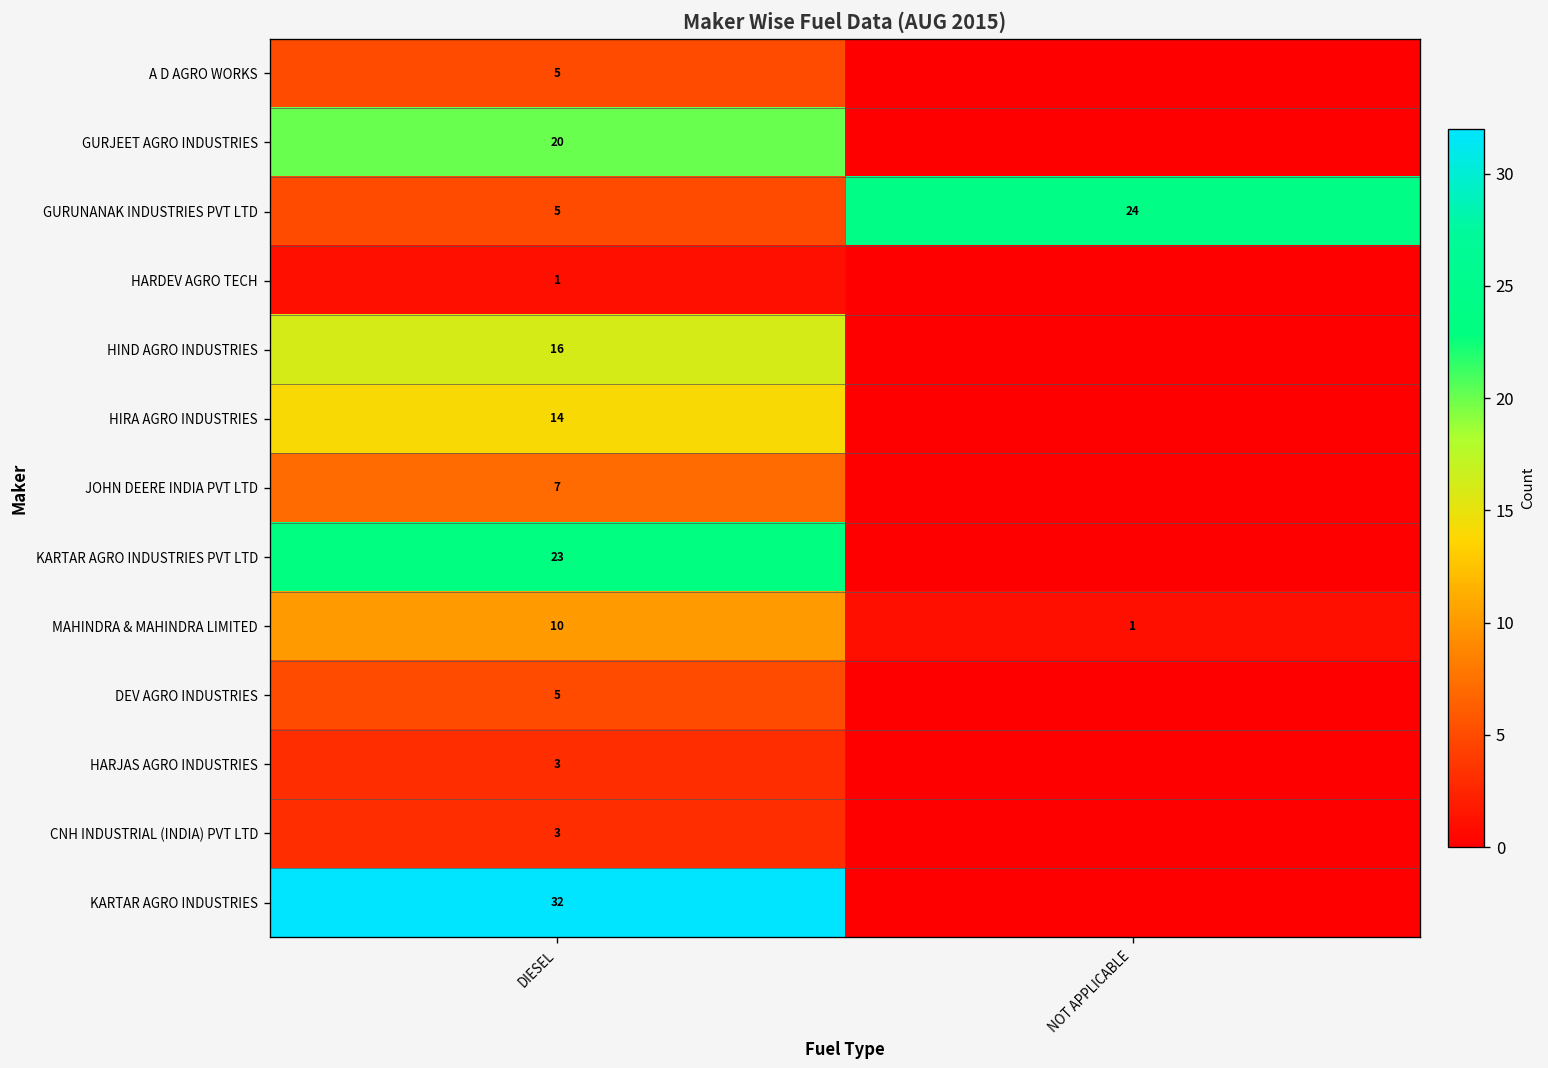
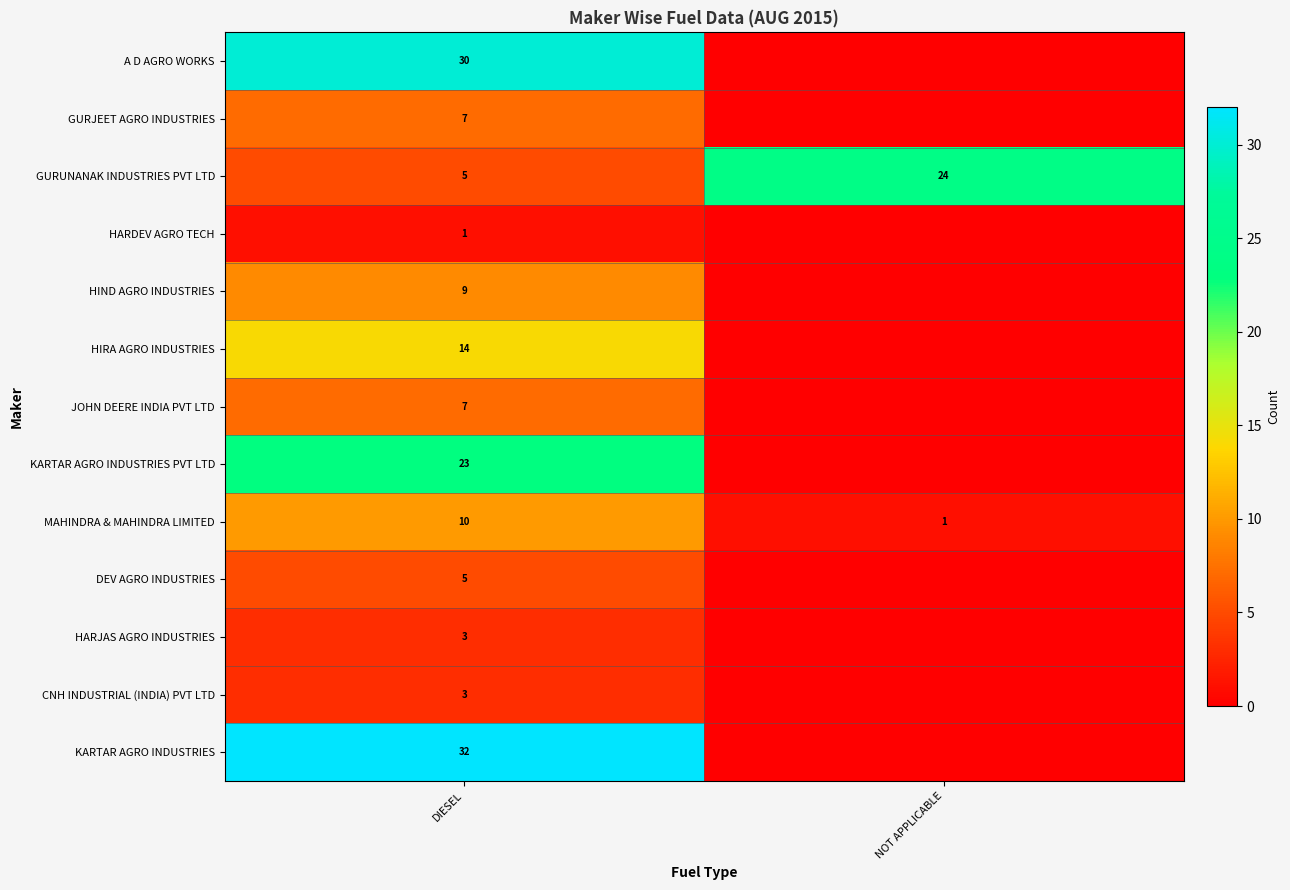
  {
    "A D AGRO WORKS": {
-     "DIESEL": 5
+     "DIESEL": 30
    },
    "GURJEET AGRO INDUSTRIES": {
-     "DIESEL": 20
+     "DIESEL": 7
    },
    "GURUNANAK INDUSTRIES PVT LTD": {
      "DIESEL": 5,
      "NOT APPLICABLE": 24
    },
    "HARDEV AGRO TECH": {
      "DIESEL": 1
    },
    "HIND AGRO INDUSTRIES": {
-     "DIESEL": 16
+     "DIESEL": 9
    },
    "HIRA AGRO INDUSTRIES": {
      "DIESEL": 14
    },
    "JOHN DEERE INDIA PVT LTD": {
      "DIESEL": 7
    },
    "KARTAR AGRO INDUSTRIES PVT LTD": {
      "DIESEL": 23
    },
    "MAHINDRA & MAHINDRA LIMITED": {
      "DIESEL": 10,
      "NOT APPLICABLE": 1
    },
    "DEV AGRO INDUSTRIES": {
      "DIESEL": 5
    },
    "HARJAS AGRO INDUSTRIES": {
      "DIESEL": 3
    },
    "CNH INDUSTRIAL (INDIA) PVT LTD": {
      "DIESEL": 3
    },
    "KARTAR AGRO INDUSTRIES": {
      "DIESEL": 32
    }
  }
